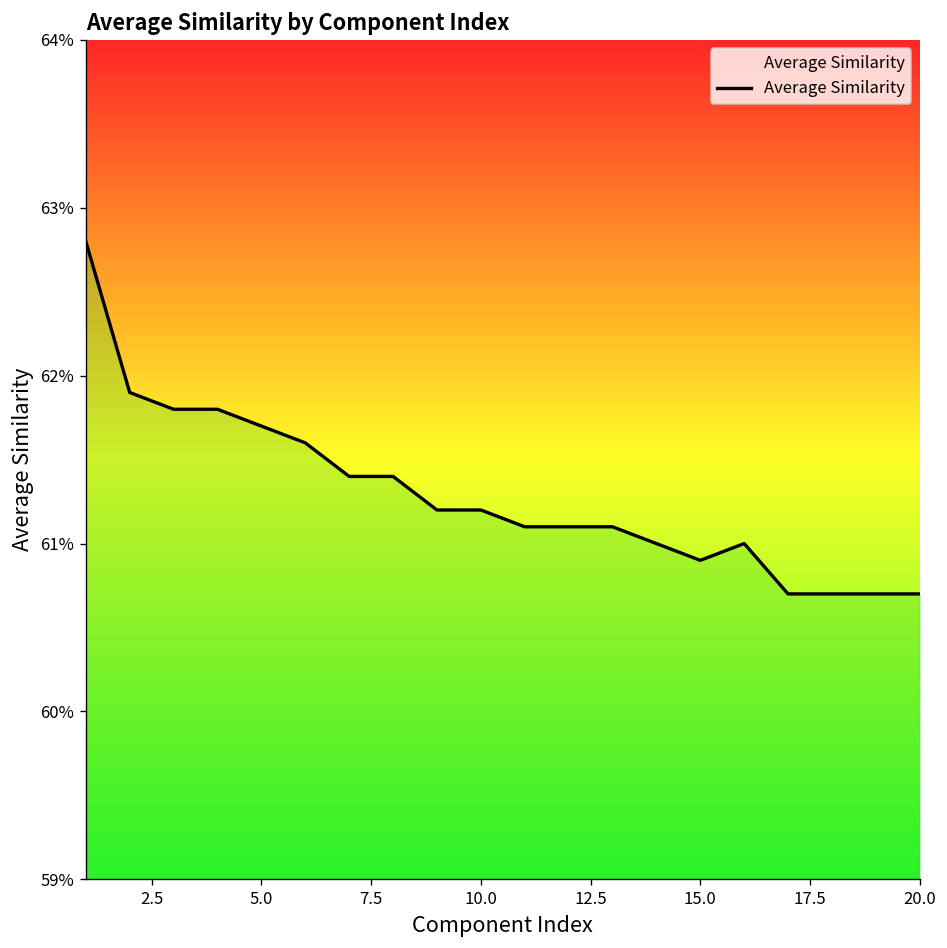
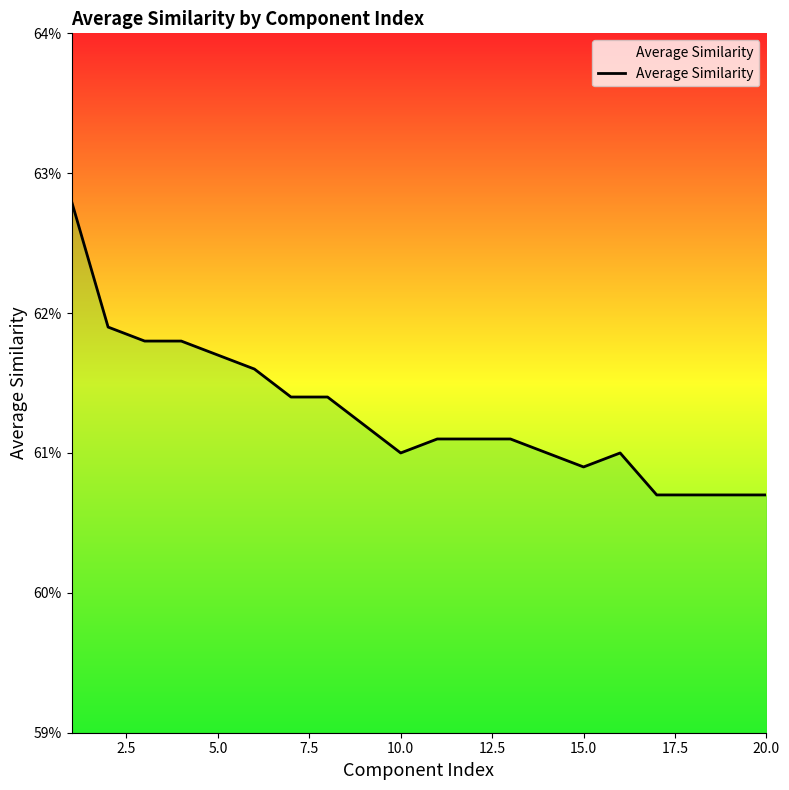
  {
    "5.0": "61.7%",
-   "10.0": "61.2%",
+   "10.0": "61.0%",
    "15.0": "60.9%",
    "20.0": "60.7%"
  }
